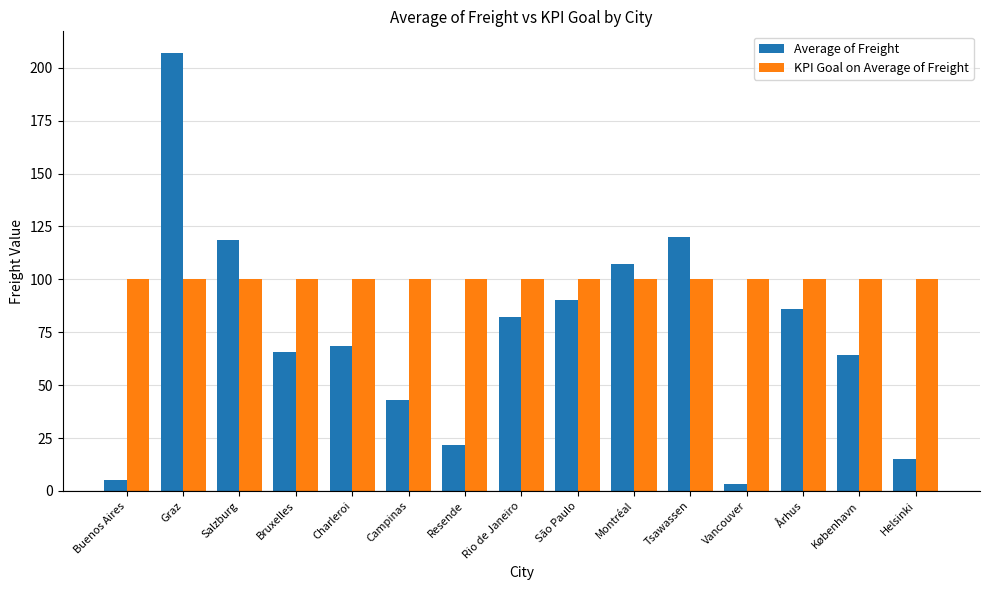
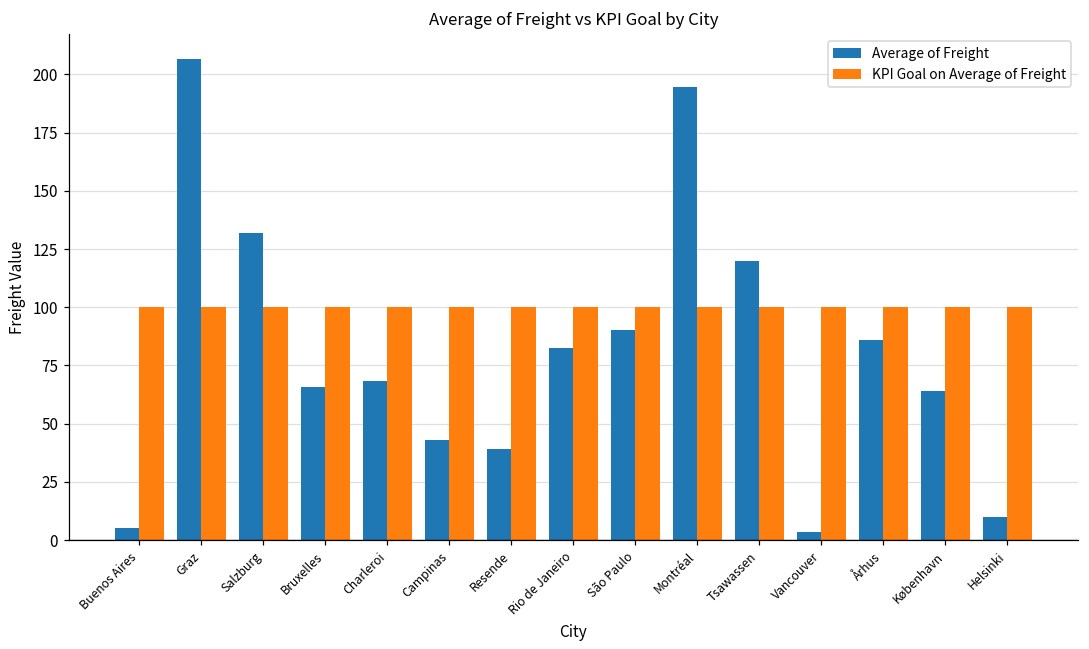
  {
    "Average of Freight": {
      "Buenos Aires": 5,
      "Graz": 207,
-     "Salzburg": 119,
+     "Salzburg": 132,
      "Bruxelles": 66,
      "Charleroi": 68,
      "Campinas": 43,
-     "Resende": 22,
+     "Resende": 39,
      "Rio de Janeiro": 82,
      "São Paulo": 90,
-     "Montréal": 107,
+     "Montréal": 195,
      "Tsawassen": 120,
      "Vancouver": 3,
      "Århus": 86,
      "København": 64,
-     "Helsinki": 15
+     "Helsinki": 10
    },
    "KPI Goal on Average of Freight": {
      "Buenos Aires": 100,
      "Graz": 100,
      "Salzburg": 100,
      "Bruxelles": 100,
      "Charleroi": 100,
      "Campinas": 100,
      "Resende": 100,
      "Rio de Janeiro": 100,
      "São Paulo": 100,
      "Montréal": 100,
      "Tsawassen": 100,
      "Vancouver": 100,
      "Århus": 100,
      "København": 100,
      "Helsinki": 100
    }
  }
